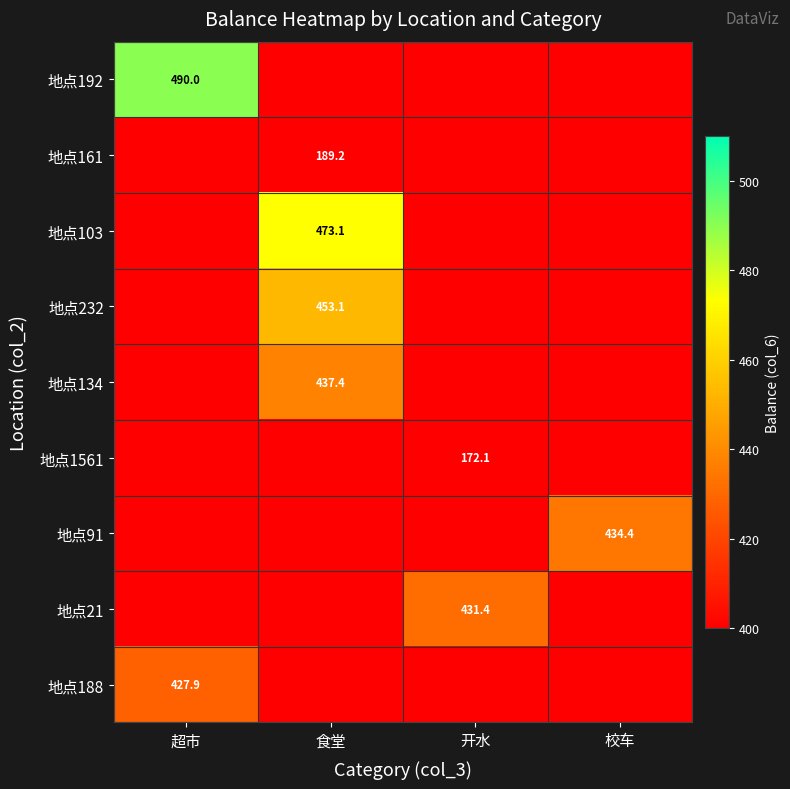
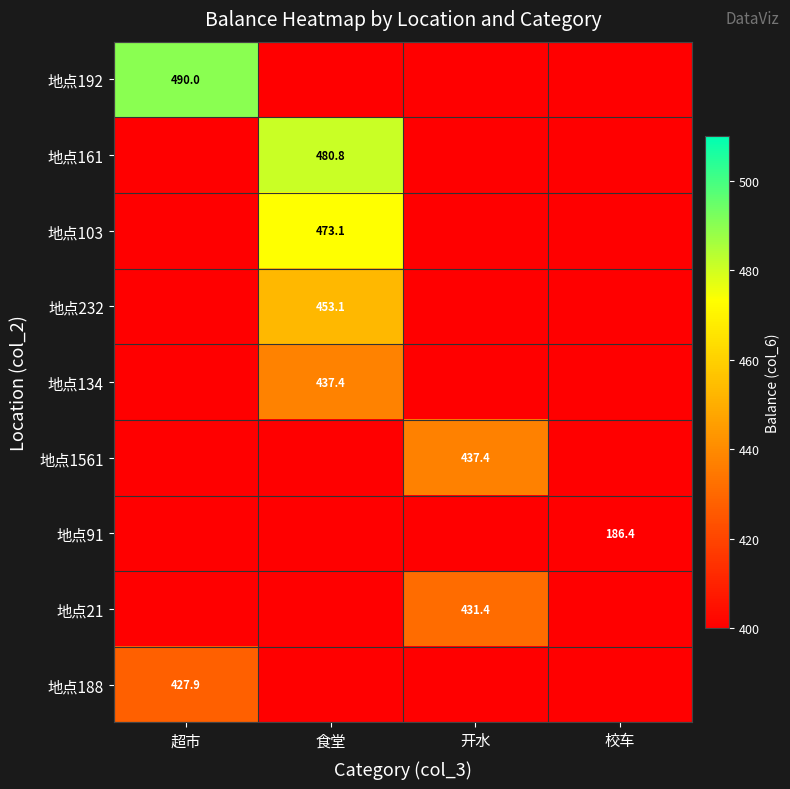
  {
    "地点192": {
      "超市": 490.0
    },
    "地点161": {
-     "食堂": 189.2
+     "食堂": 480.8
    },
    "地点103": {
      "食堂": 473.1
    },
    "地点232": {
      "食堂": 453.1
    },
    "地点134": {
      "食堂": 437.4
    },
    "地点1561": {
-     "开水": 172.1
+     "开水": 437.4
    },
    "地点91": {
-     "校车": 434.4
+     "校车": 186.4
    },
    "地点21": {
      "开水": 431.4
    },
    "地点188": {
      "超市": 427.9
    }
  }
